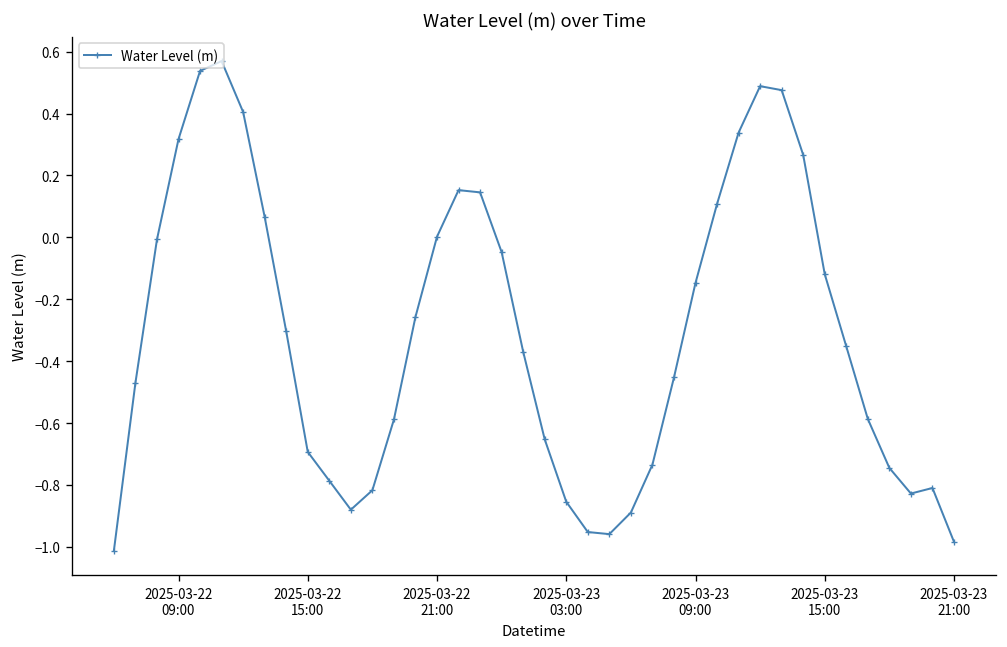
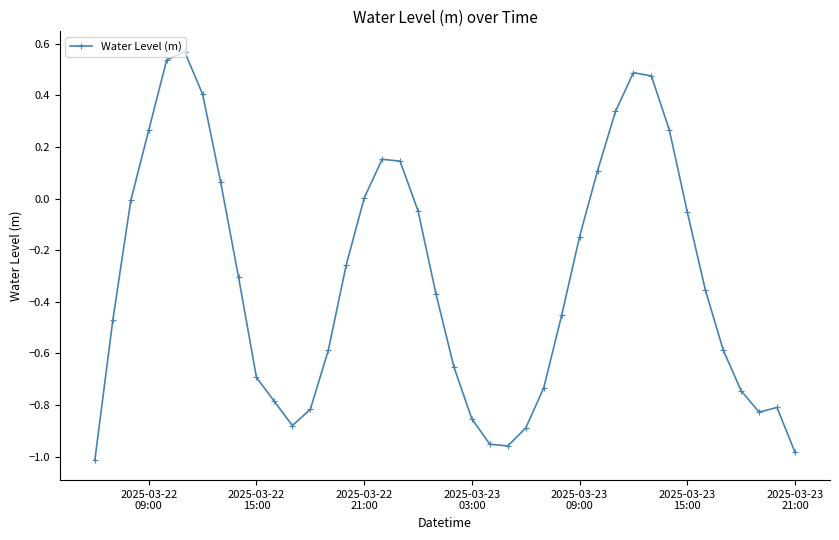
  {
-   "2025-03-22 09:00": 0.32,
+   "2025-03-22 09:00": 0.27,
    "2025-03-22 15:00": -0.69,
    "2025-03-22 21:00": 0.00,
    "2025-03-23 03:00": -0.85,
    "2025-03-23 09:00": -0.15,
-   "2025-03-23 15:00": -0.12,
+   "2025-03-23 15:00": -0.05,
    "2025-03-23 21:00": -0.98
  }
